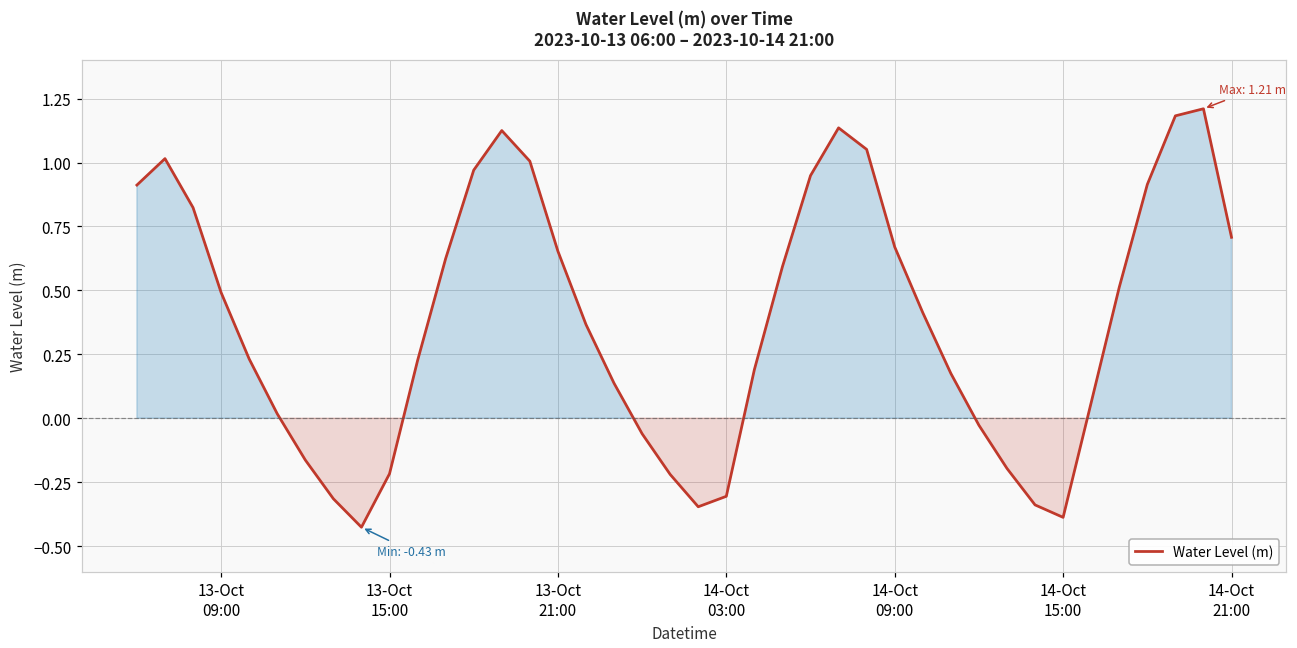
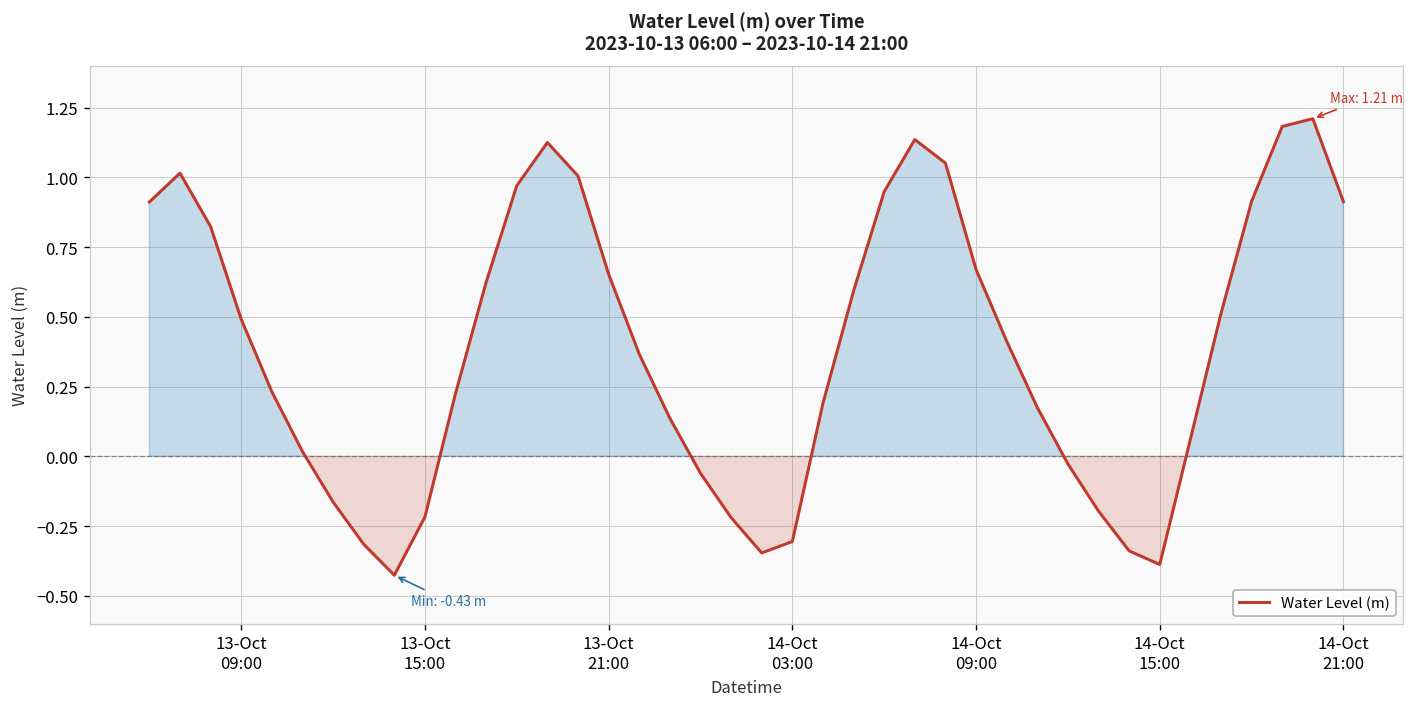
  {
    "13-Oct 09:00": 0.49,
    "13-Oct 15:00": -0.22,
    "13-Oct 21:00": 0.65,
    "14-Oct 03:00": -0.31,
    "14-Oct 09:00": 0.67,
    "14-Oct 15:00": -0.39,
-   "14-Oct 21:00": 0.71
+   "14-Oct 21:00": 0.91
  }
